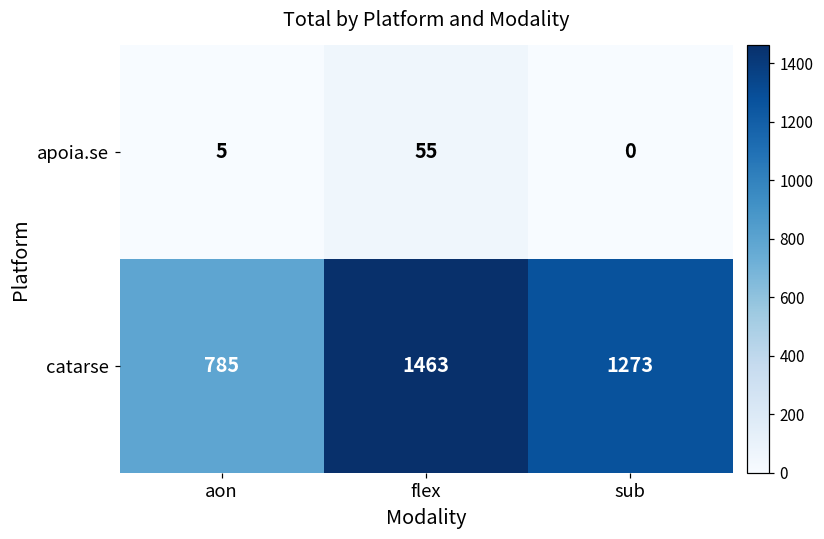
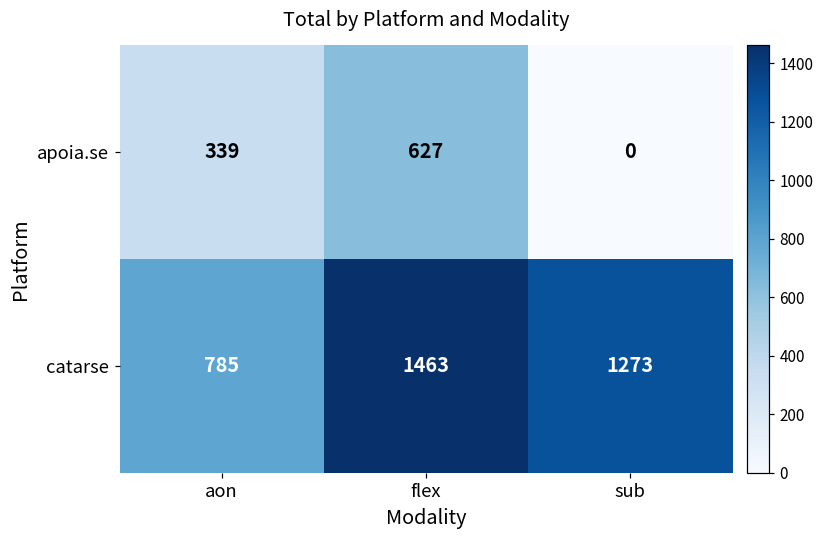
  {
    "apoia.se": {
-     "aon": 5,
-     "flex": 55,
+     "aon": 339,
+     "flex": 627,
      "sub": 0
    },
    "catarse": {
      "aon": 785,
      "flex": 1463,
      "sub": 1273
    }
  }
